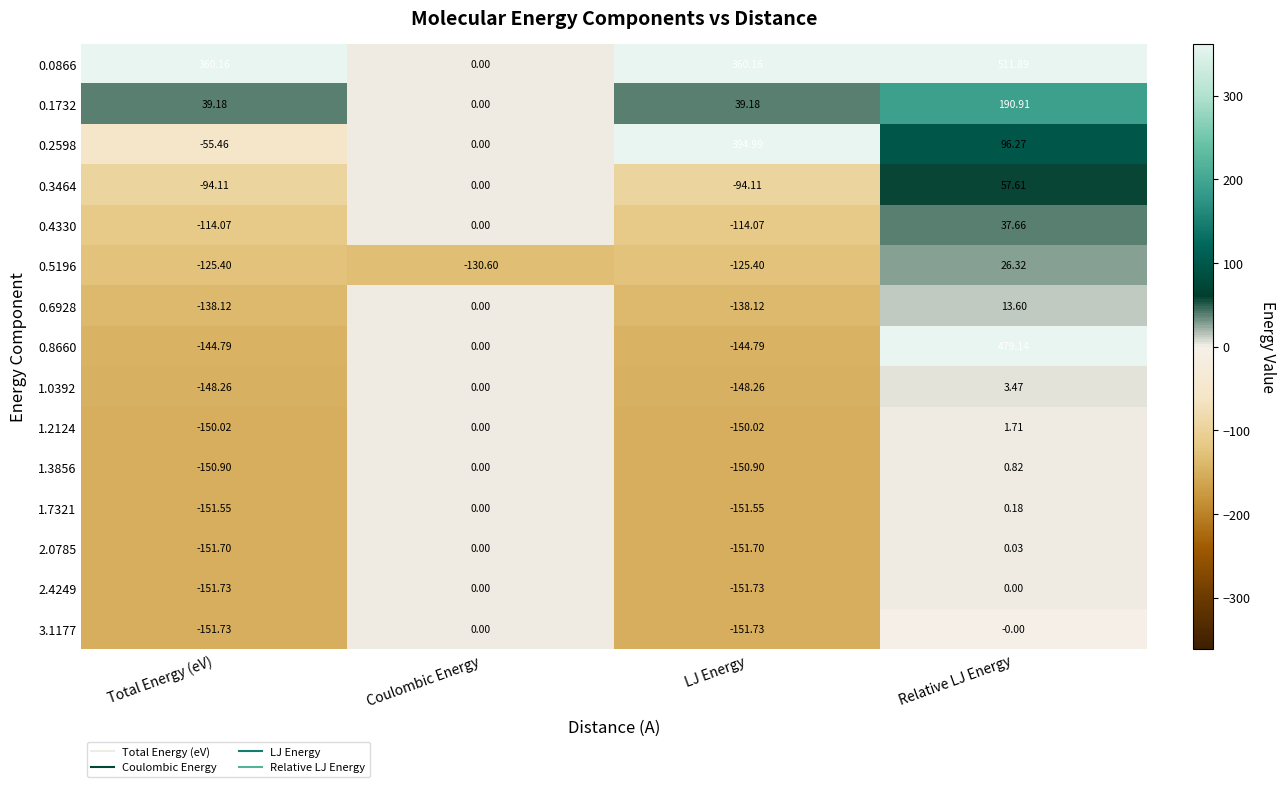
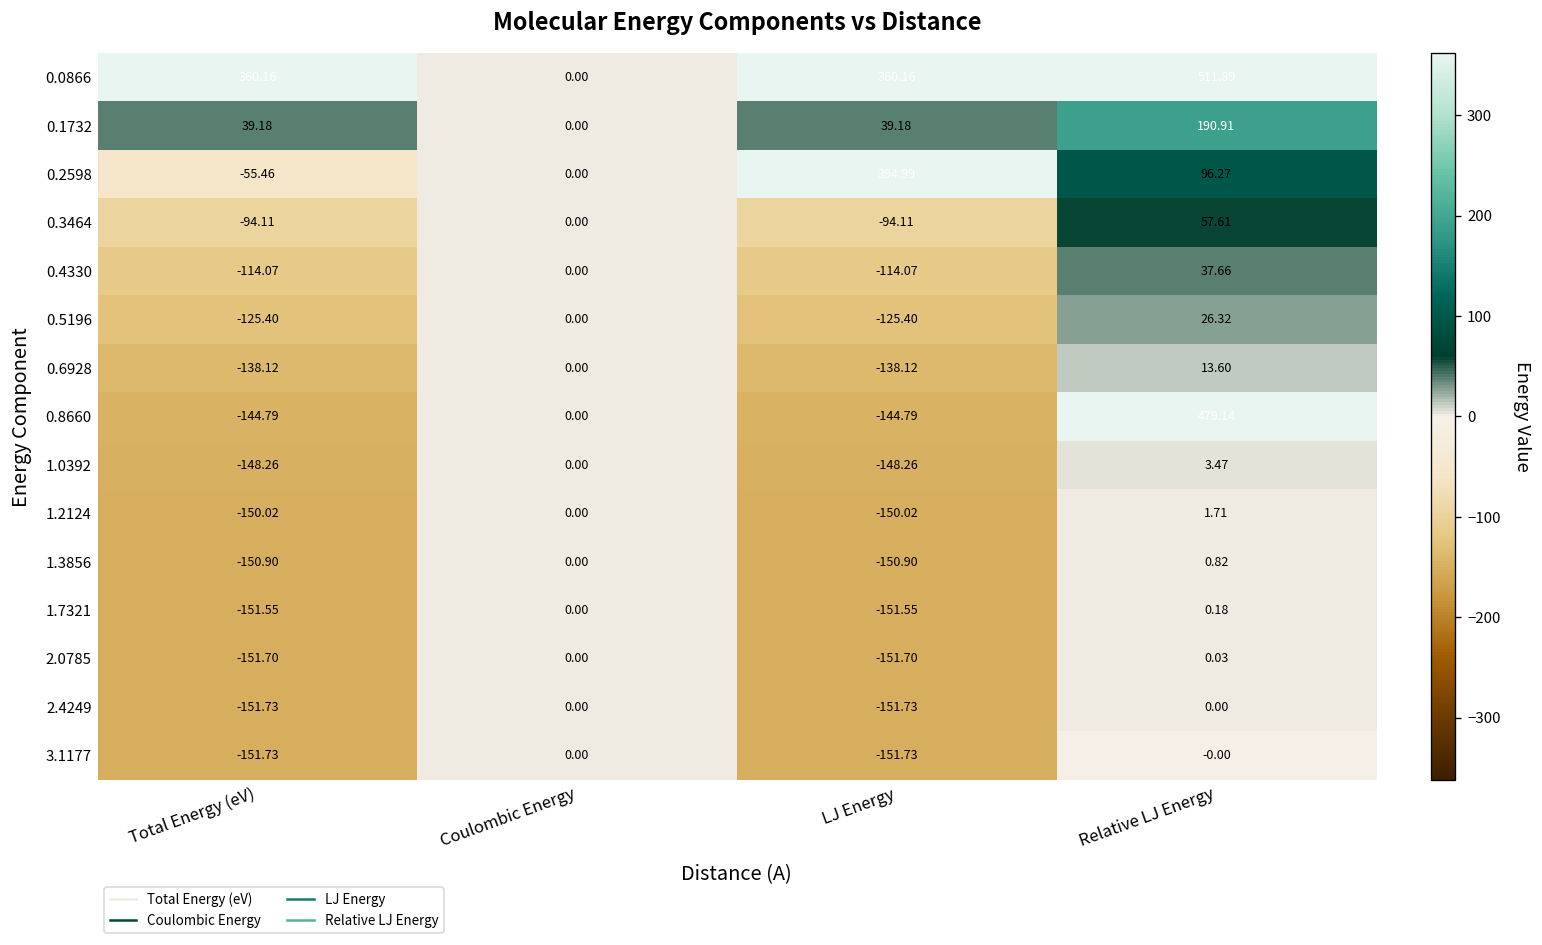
  {
    "0.0866": {
      "Coulombic Energy": 0.00
    },
    "0.1732": {
      "Total Energy (eV)": 39.18,
      "Coulombic Energy": 0.00,
      "LJ Energy": 39.18,
      "Relative LJ Energy": 190.91
    },
    "0.2598": {
      "Total Energy (eV)": -55.46,
      "Coulombic Energy": 0.00,
      "Relative LJ Energy": 96.27
    },
    "0.3464": {
      "Total Energy (eV)": -94.11,
      "Coulombic Energy": 0.00,
      "LJ Energy": -94.11,
      "Relative LJ Energy": 57.61
    },
    "0.4330": {
      "Total Energy (eV)": -114.07,
      "Coulombic Energy": 0.00,
      "LJ Energy": -114.07,
      "Relative LJ Energy": 37.66
    },
    "0.5196": {
      "Total Energy (eV)": -125.40,
-     "Coulombic Energy": -130.60,
+     "Coulombic Energy": 0.00,
      "LJ Energy": -125.40,
      "Relative LJ Energy": 26.32
    },
    "0.6928": {
      "Total Energy (eV)": -138.12,
      "Coulombic Energy": 0.00,
      "LJ Energy": -138.12,
      "Relative LJ Energy": 13.60
    },
    "0.8660": {
      "Total Energy (eV)": -144.79,
      "Coulombic Energy": 0.00,
      "LJ Energy": -144.79
    },
    "1.0392": {
      "Total Energy (eV)": -148.26,
      "Coulombic Energy": 0.00,
      "LJ Energy": -148.26,
      "Relative LJ Energy": 3.47
    },
    "1.2124": {
      "Total Energy (eV)": -150.02,
      "Coulombic Energy": 0.00,
      "LJ Energy": -150.02,
      "Relative LJ Energy": 1.71
    },
    "1.3856": {
      "Total Energy (eV)": -150.90,
      "Coulombic Energy": 0.00,
      "LJ Energy": -150.90,
      "Relative LJ Energy": 0.82
    },
    "1.7321": {
      "Total Energy (eV)": -151.55,
      "Coulombic Energy": 0.00,
      "LJ Energy": -151.55,
      "Relative LJ Energy": 0.18
    },
    "2.0785": {
      "Total Energy (eV)": -151.70,
      "Coulombic Energy": 0.00,
      "LJ Energy": -151.70,
      "Relative LJ Energy": 0.03
    },
    "2.4249": {
      "Total Energy (eV)": -151.73,
      "Coulombic Energy": 0.00,
      "LJ Energy": -151.73,
      "Relative LJ Energy": 0.00
    },
    "3.1177": {
      "Total Energy (eV)": -151.73,
      "Coulombic Energy": 0.00,
      "LJ Energy": -151.73,
      "Relative LJ Energy": -0.00
    }
  }
